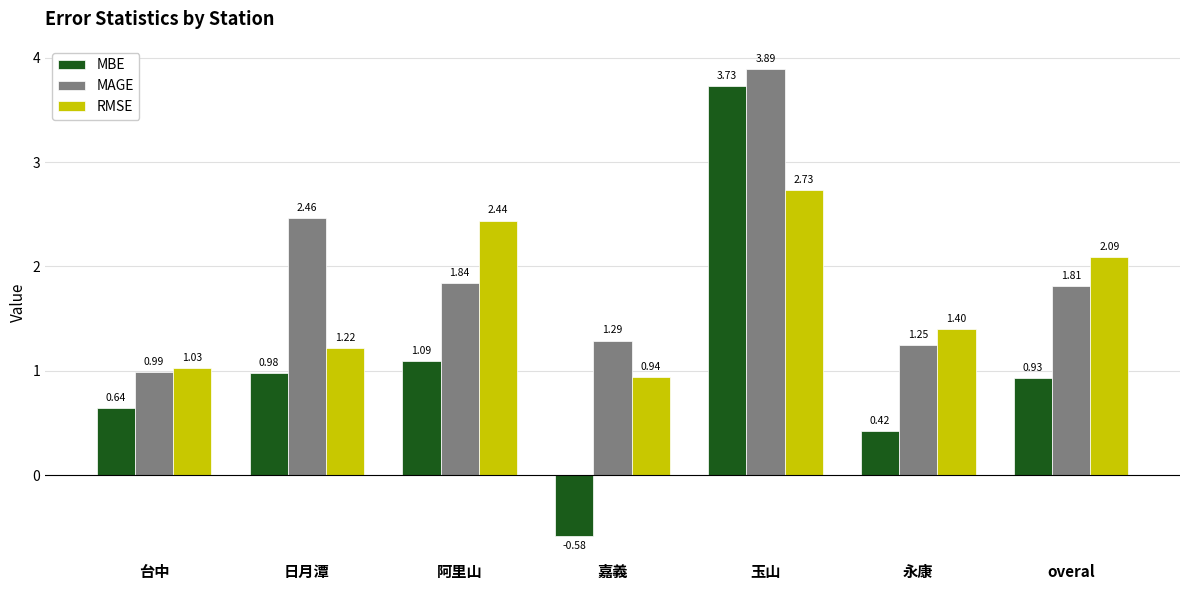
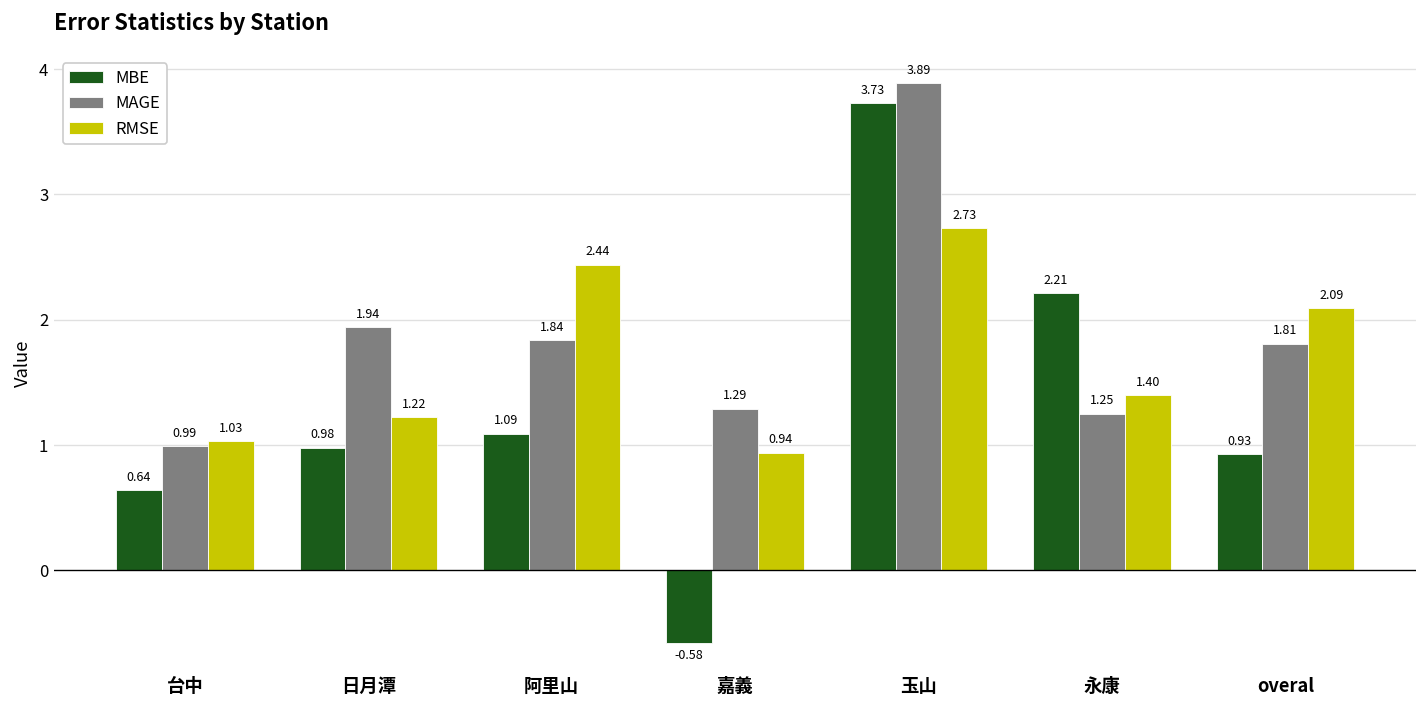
  {
    "MBE": {
      "台中": 0.64,
      "日月潭": 0.98,
      "阿里山": 1.09,
      "嘉義": -0.58,
      "玉山": 3.73,
-     "永康": 0.42,
+     "永康": 2.21,
      "overal": 0.93
    },
    "MAGE": {
      "台中": 0.99,
-     "日月潭": 2.46,
+     "日月潭": 1.94,
      "阿里山": 1.84,
      "嘉義": 1.29,
      "玉山": 3.89,
      "永康": 1.25,
      "overal": 1.81
    },
    "RMSE": {
      "台中": 1.03,
      "日月潭": 1.22,
      "阿里山": 2.44,
      "嘉義": 0.94,
      "玉山": 2.73,
      "永康": 1.40,
      "overal": 2.09
    }
  }
